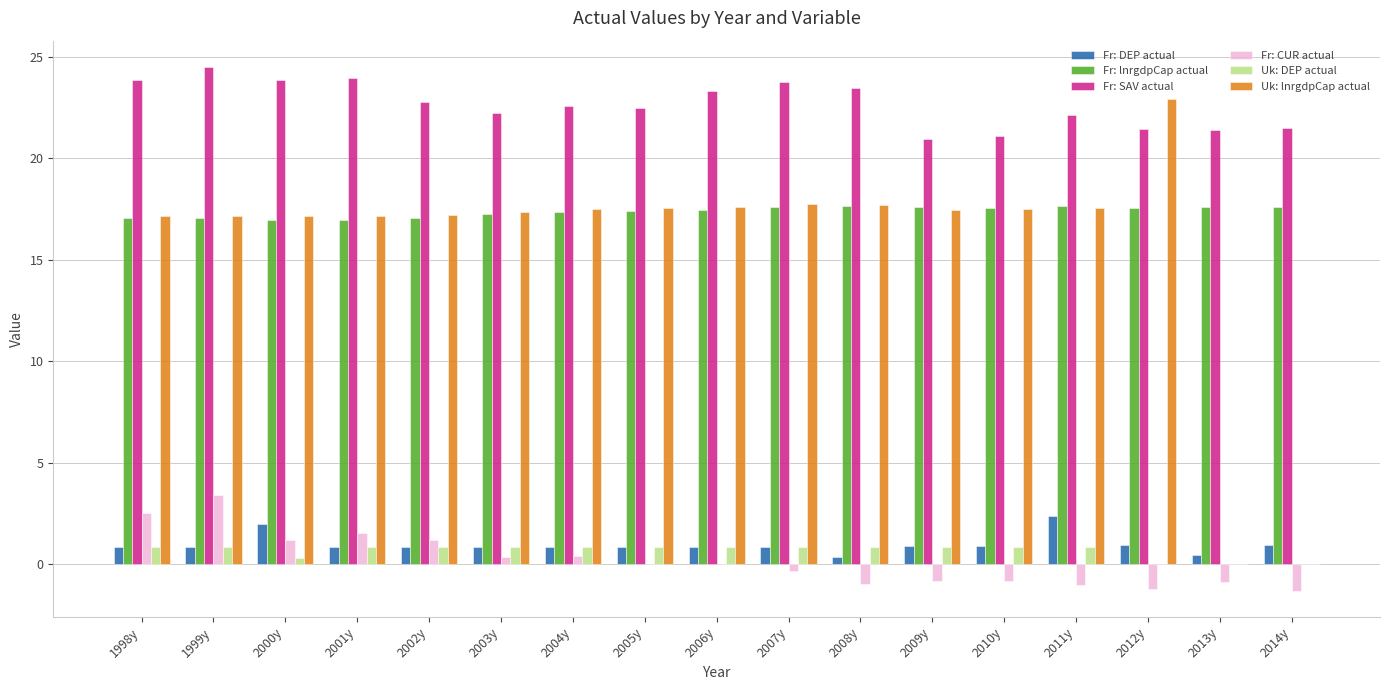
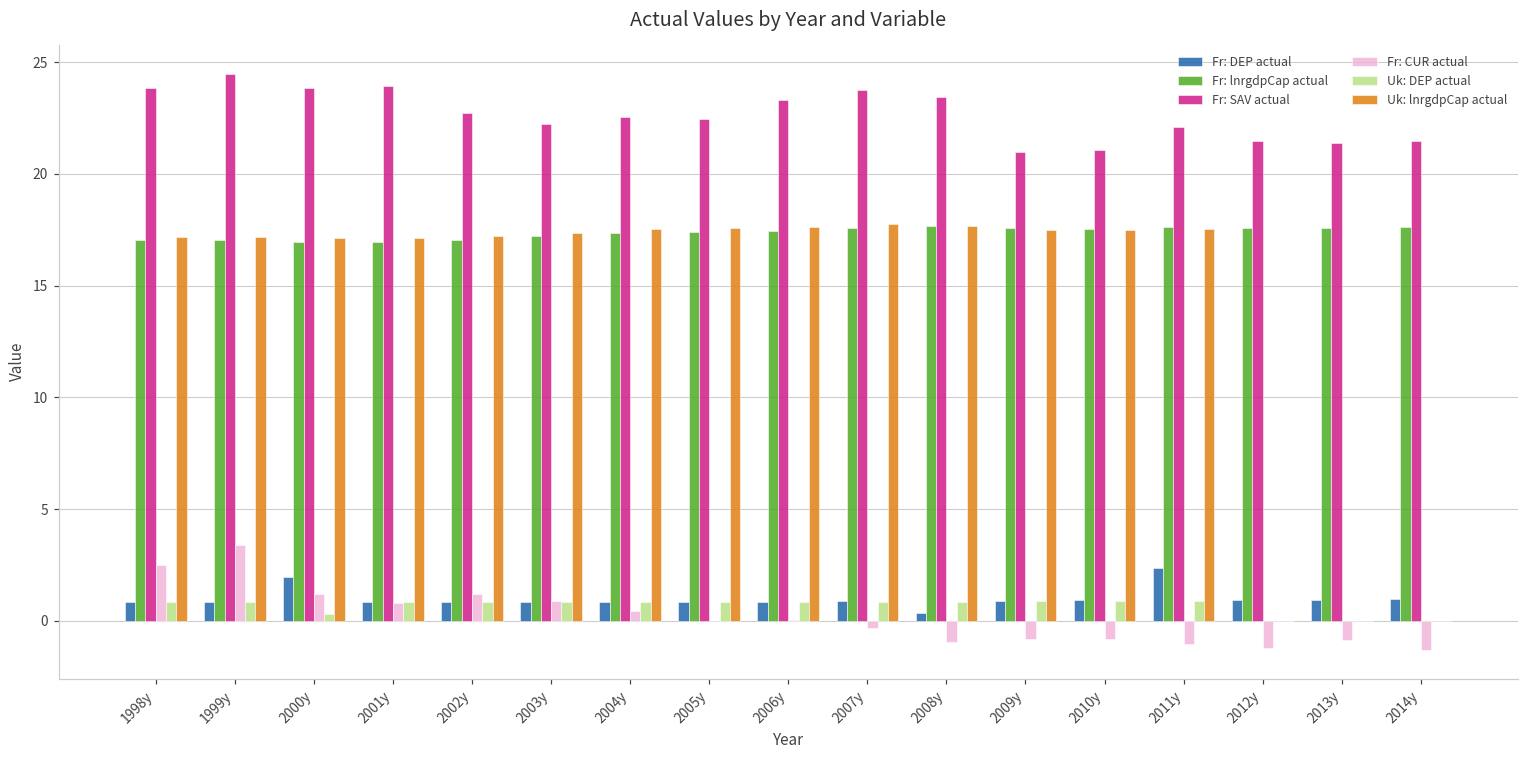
  {
    "Fr: DEP actual": {
      "1998y": 0.9,
      "1999y": 0.9,
      "2000y": 2.0,
      "2001y": 0.9,
      "2002y": 0.9,
      "2003y": 0.8,
      "2004y": 0.8,
      "2005y": 0.8,
      "2006y": 0.9,
      "2007y": 0.9,
      "2008y": 0.4,
      "2009y": 0.9,
      "2010y": 0.9,
      "2011y": 2.4,
      "2012y": 0.9,
-     "2013y": 0.5,
+     "2013y": 0.9,
      "2014y": 1.0
    },
    "Fr: lnrgdpCap actual": {
      "1998y": 17.1,
      "1999y": 17.1,
      "2000y": 17.0,
      "2001y": 17.0,
      "2002y": 17.0,
      "2003y": 17.2,
      "2004y": 17.4,
      "2005y": 17.4,
      "2006y": 17.4,
      "2007y": 17.6,
      "2008y": 17.7,
      "2009y": 17.6,
      "2010y": 17.6,
      "2011y": 17.6,
      "2012y": 17.6,
      "2013y": 17.6,
      "2014y": 17.6
    },
    "Fr: SAV actual": {
      "1998y": 23.9,
      "1999y": 24.5,
      "2000y": 23.8,
      "2001y": 23.9,
      "2002y": 22.7,
      "2003y": 22.2,
      "2004y": 22.5,
      "2005y": 22.5,
      "2006y": 23.3,
      "2007y": 23.7,
      "2008y": 23.4,
      "2009y": 21.0,
      "2010y": 21.1,
      "2011y": 22.1,
      "2012y": 21.5,
      "2013y": 21.4,
      "2014y": 21.5
    },
    "Fr: CUR actual": {
      "1998y": 2.5,
      "1999y": 3.4,
      "2000y": 1.2,
-     "2001y": 1.5,
+     "2001y": 0.8,
      "2002y": 1.2,
-     "2003y": 0.3,
+     "2003y": 0.9,
      "2004y": 0.4,
      "2007y": -0.3,
      "2008y": -1.0,
      "2009y": -0.8,
      "2010y": -0.8,
      "2011y": -1.0,
      "2012y": -1.2,
      "2013y": -0.9,
      "2014y": -1.3
    },
    "Uk: DEP actual": {
      "1998y": 0.9,
      "1999y": 0.9,
      "2000y": 0.3,
      "2001y": 0.9,
      "2002y": 0.9,
      "2003y": 0.8,
      "2004y": 0.8,
      "2005y": 0.8,
      "2006y": 0.8,
      "2007y": 0.9,
      "2008y": 0.9,
      "2009y": 0.9,
      "2010y": 0.9,
      "2011y": 0.9,
      "2012y": 0.0,
      "2013y": 0.0,
      "2014y": 0.0
    },
    "Uk: lnrgdpCap actual": {
      "1998y": 17.2,
      "1999y": 17.2,
      "2000y": 17.2,
      "2001y": 17.1,
      "2002y": 17.2,
      "2003y": 17.4,
      "2004y": 17.5,
      "2005y": 17.6,
      "2006y": 17.6,
      "2007y": 17.7,
      "2008y": 17.7,
      "2009y": 17.5,
      "2010y": 17.5,
      "2011y": 17.5,
-     "2012y": 22.9,
+     "2012y": 0.0,
      "2013y": 0.0,
      "2014y": 0.0
    }
  }
